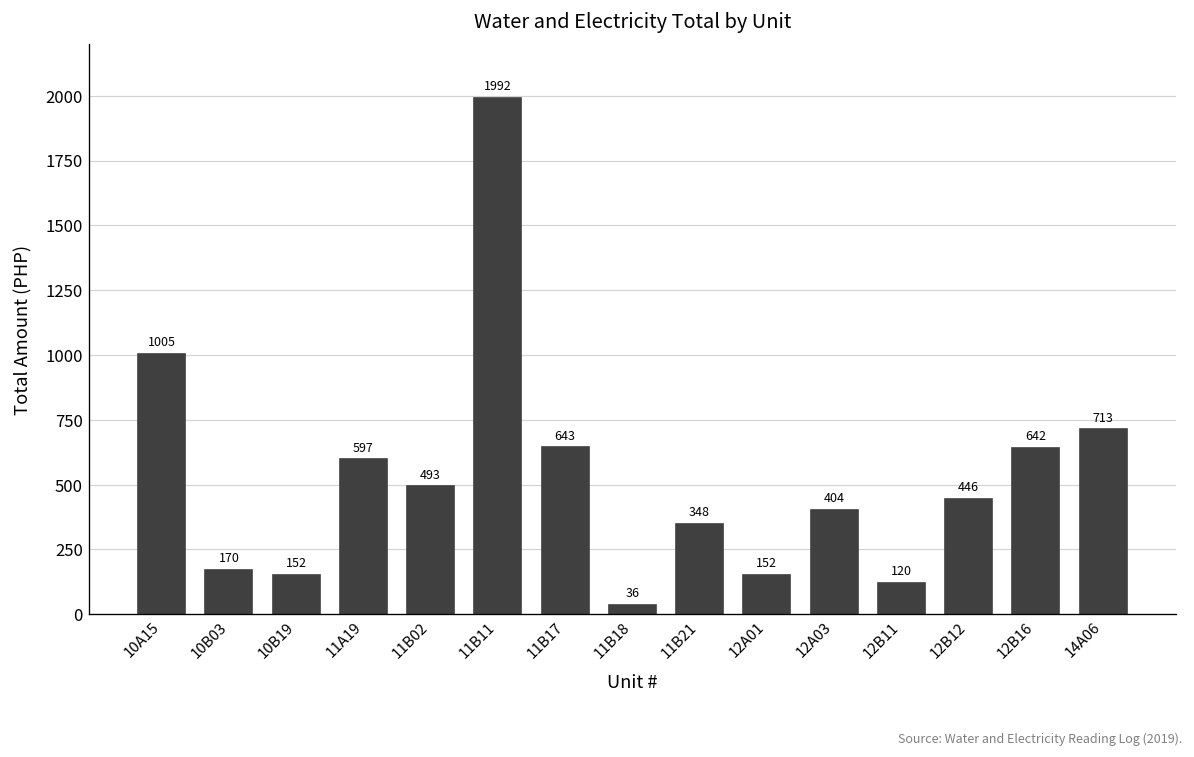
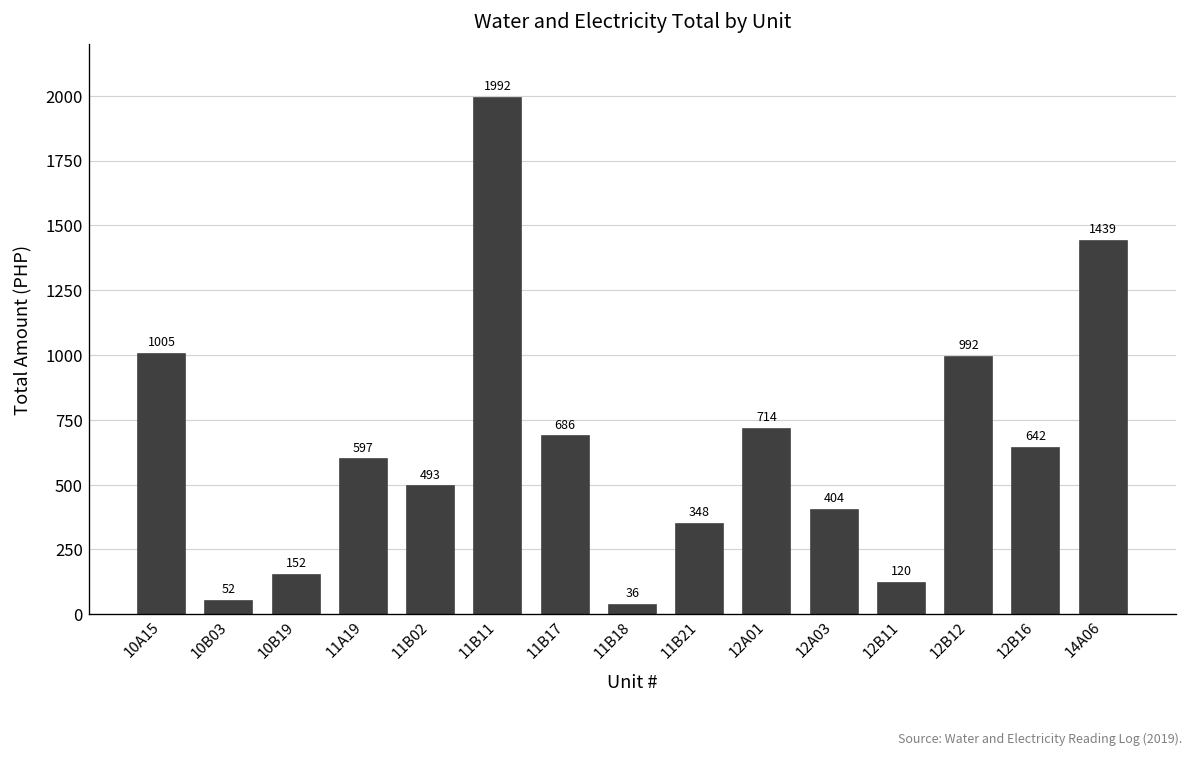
  {
    "10A15": 1005,
-   "10B03": 170,
+   "10B03": 52,
    "10B19": 152,
    "11A19": 597,
    "11B02": 493,
    "11B11": 1992,
-   "11B17": 643,
+   "11B17": 686,
    "11B18": 36,
    "11B21": 348,
-   "12A01": 152,
+   "12A01": 714,
    "12A03": 404,
    "12B11": 120,
-   "12B12": 446,
+   "12B12": 992,
    "12B16": 642,
-   "14A06": 713
+   "14A06": 1439
  }
